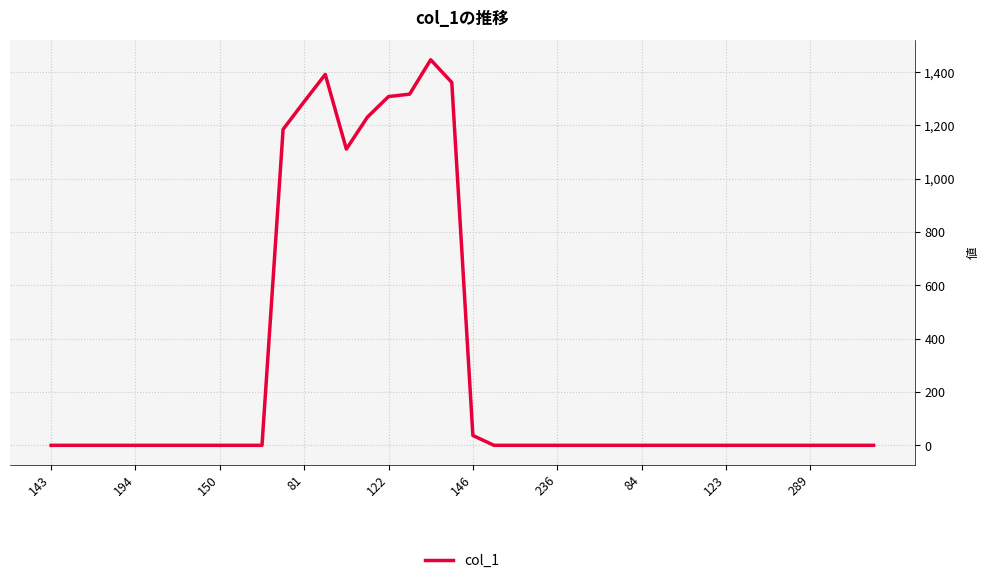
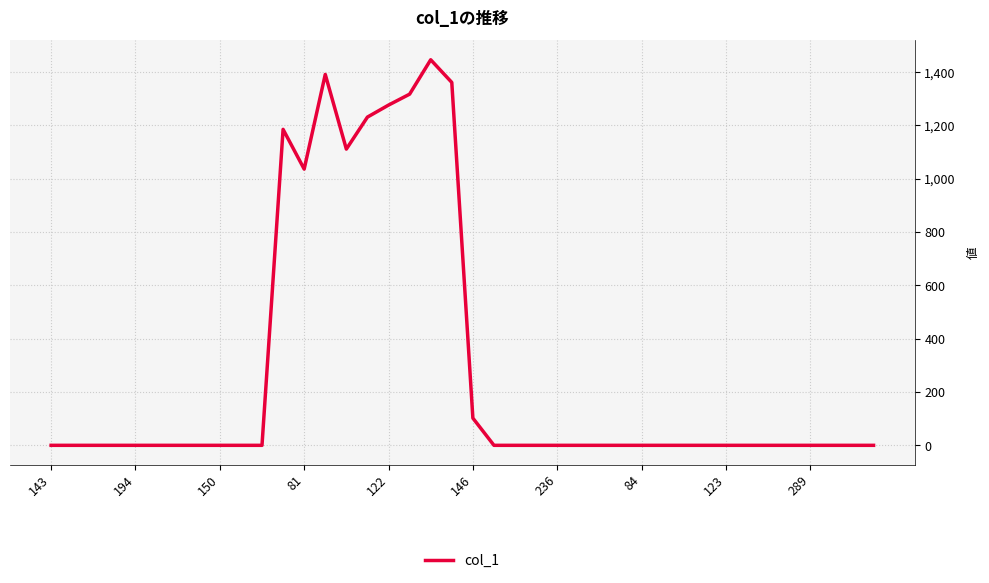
  {
    "143": "0",
    "194": "0",
    "150": "0",
-   "81": "1,290",
-   "122": "1,310",
-   "146": "40",
+   "81": "1,040",
+   "122": "1,280",
+   "146": "100",
    "236": "0",
    "84": "0",
    "123": "0",
    "289": "0"
  }
